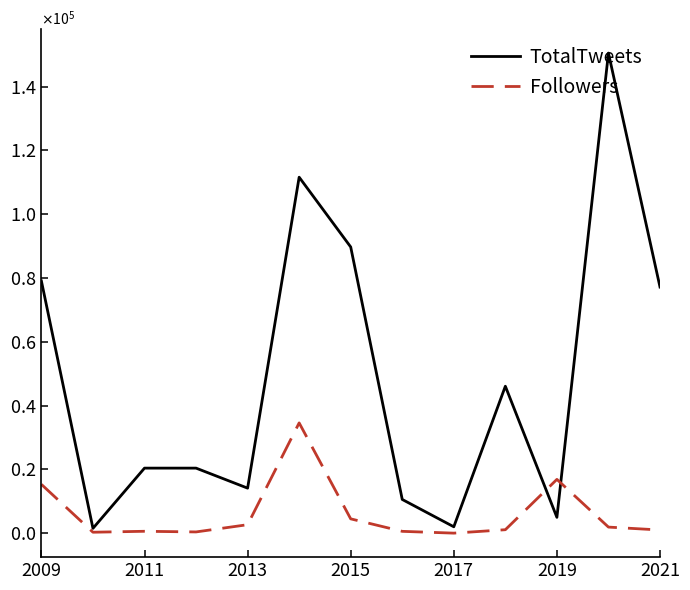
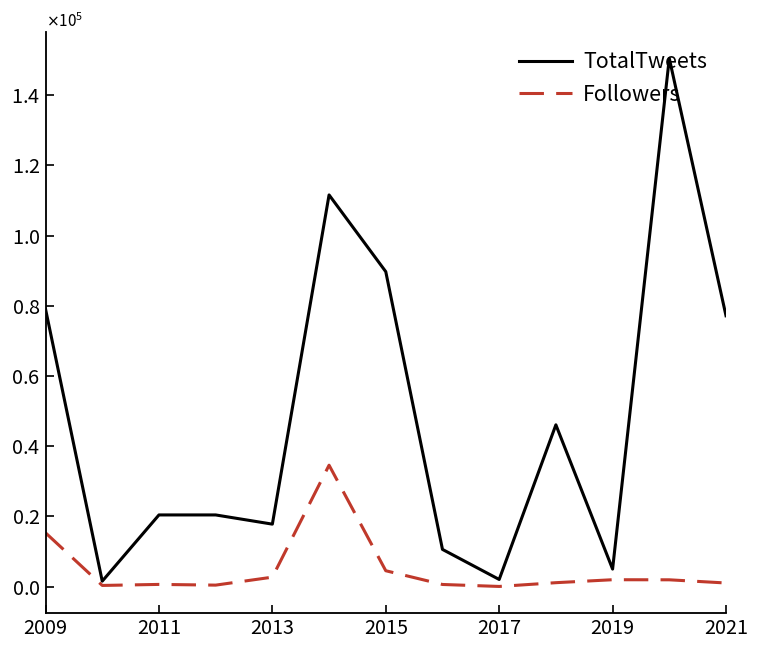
  {
    "TotalTweets": {
      "2009": 79000,
      "2011": 20000,
-     "2013": 14000,
+     "2013": 18000,
      "2015": 90000,
      "2017": 2000,
      "2019": 5000,
      "2021": 77000
    },
    "Followers": {
      "2009": 15000,
      "2011": 1000,
      "2013": 3000,
      "2015": 5000,
      "2017": 0,
-     "2019": 17000,
+     "2019": 2000,
      "2021": 1000
    }
  }
